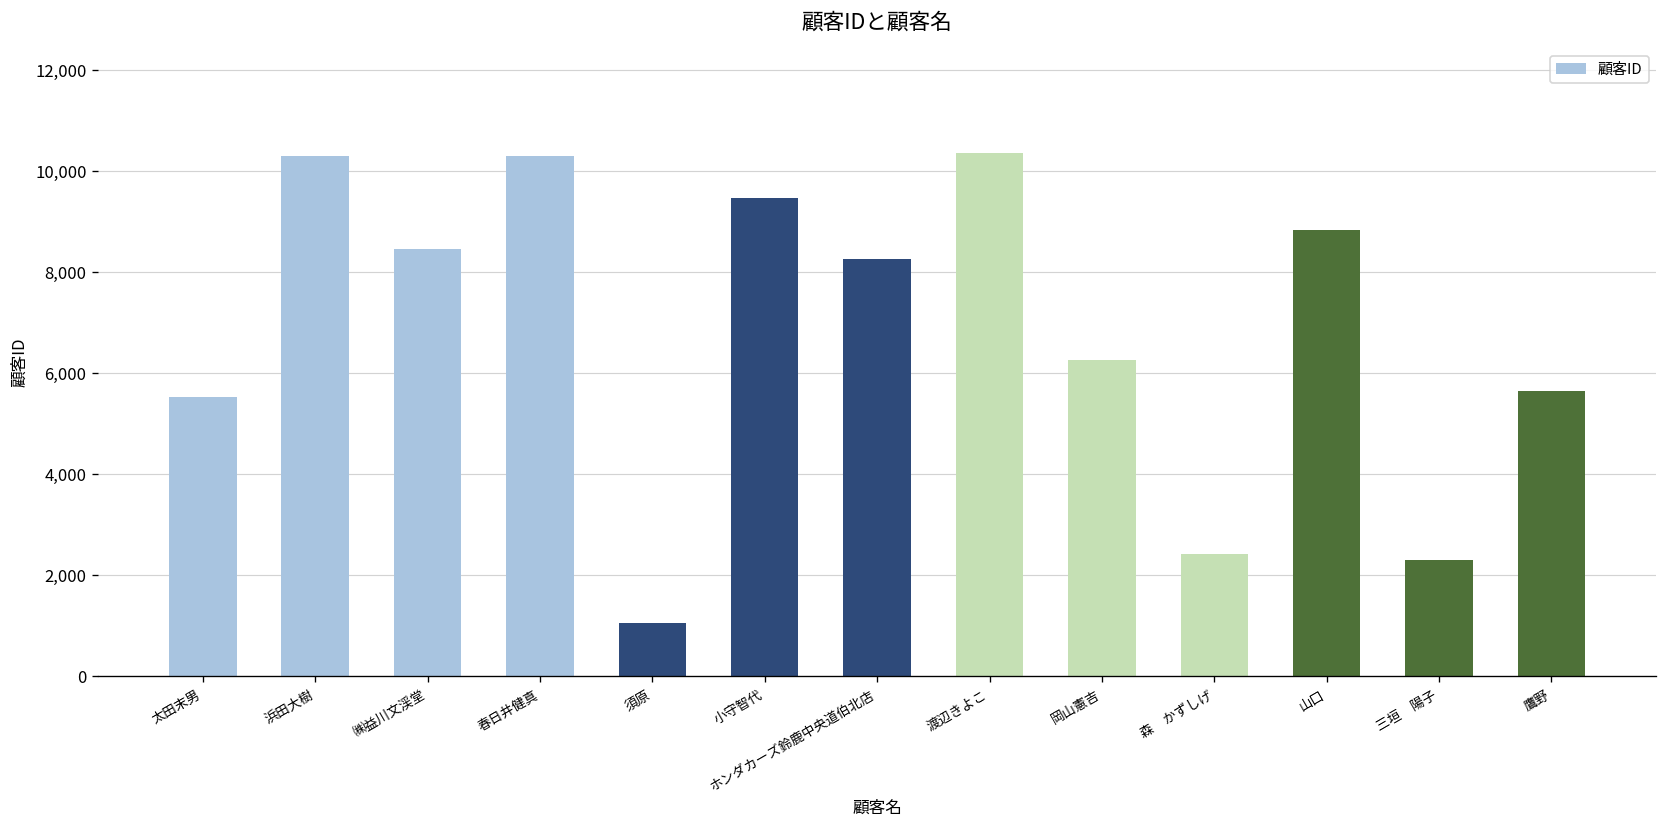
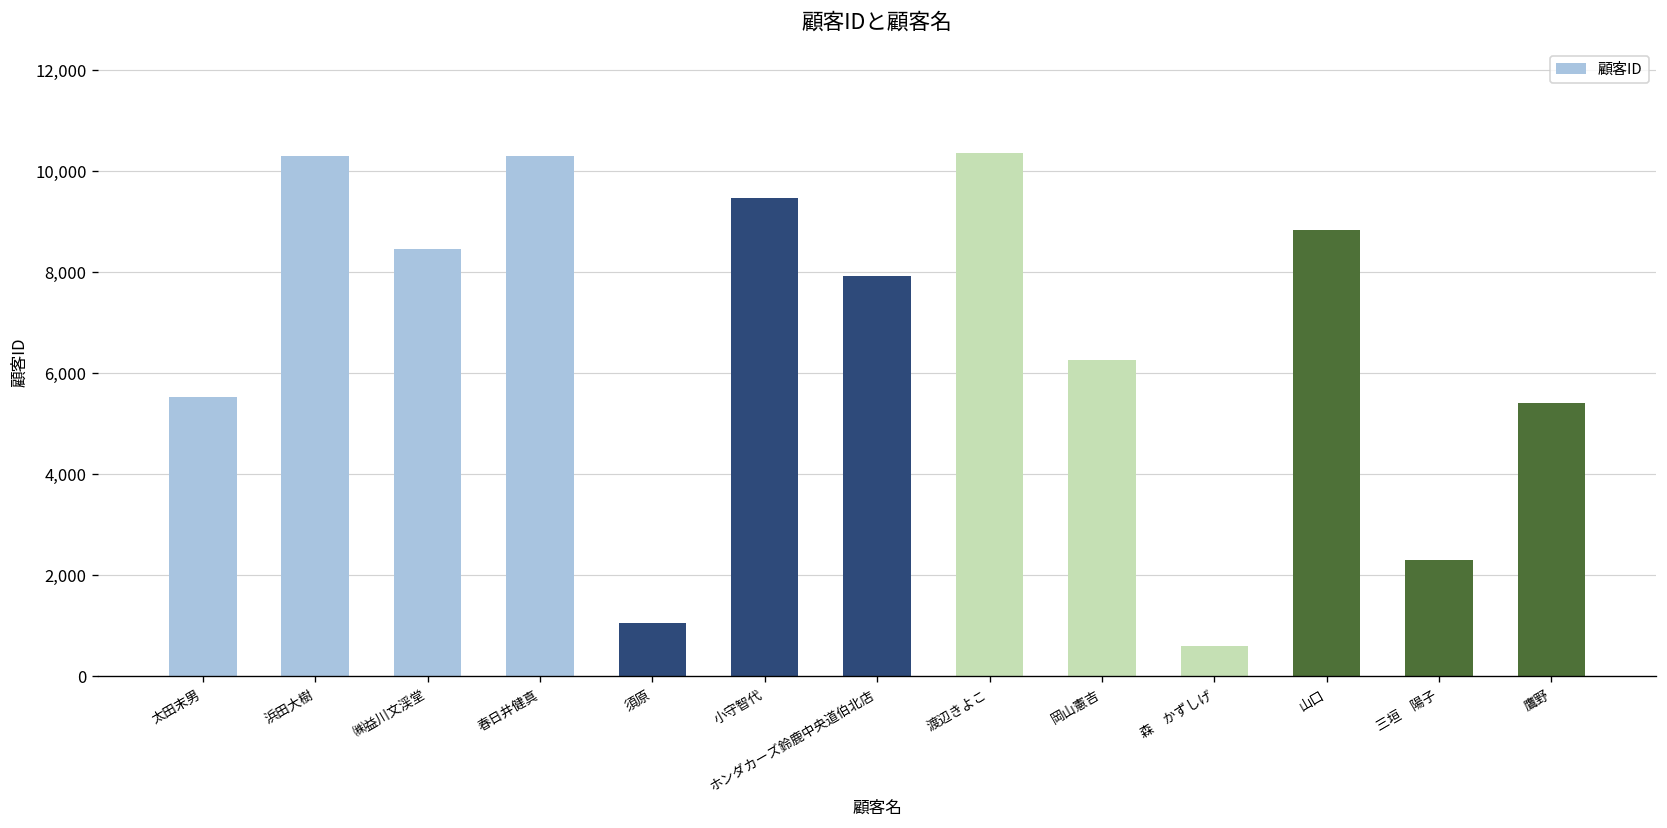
  {
    "太田末男": "5,500",
    "浜田大樹": "10,300",
    "㈱益川文渓堂": "8,500",
    "春日井健真": "10,300",
    "須原": "1,000",
    "小守智代": "9,500",
-   "ホンダカーズ鈴鹿中央道伯北店": "8,300",
+   "ホンダカーズ鈴鹿中央道伯北店": "7,900",
    "渡辺きよこ": "10,400",
    "岡山憲吉": "6,300",
-   "森 かずしげ": "2,400",
+   "森 かずしげ": "600",
    "山口": "8,800",
    "三垣 陽子": "2,300",
-   "鷹野": "5,600"
+   "鷹野": "5,400"
  }
